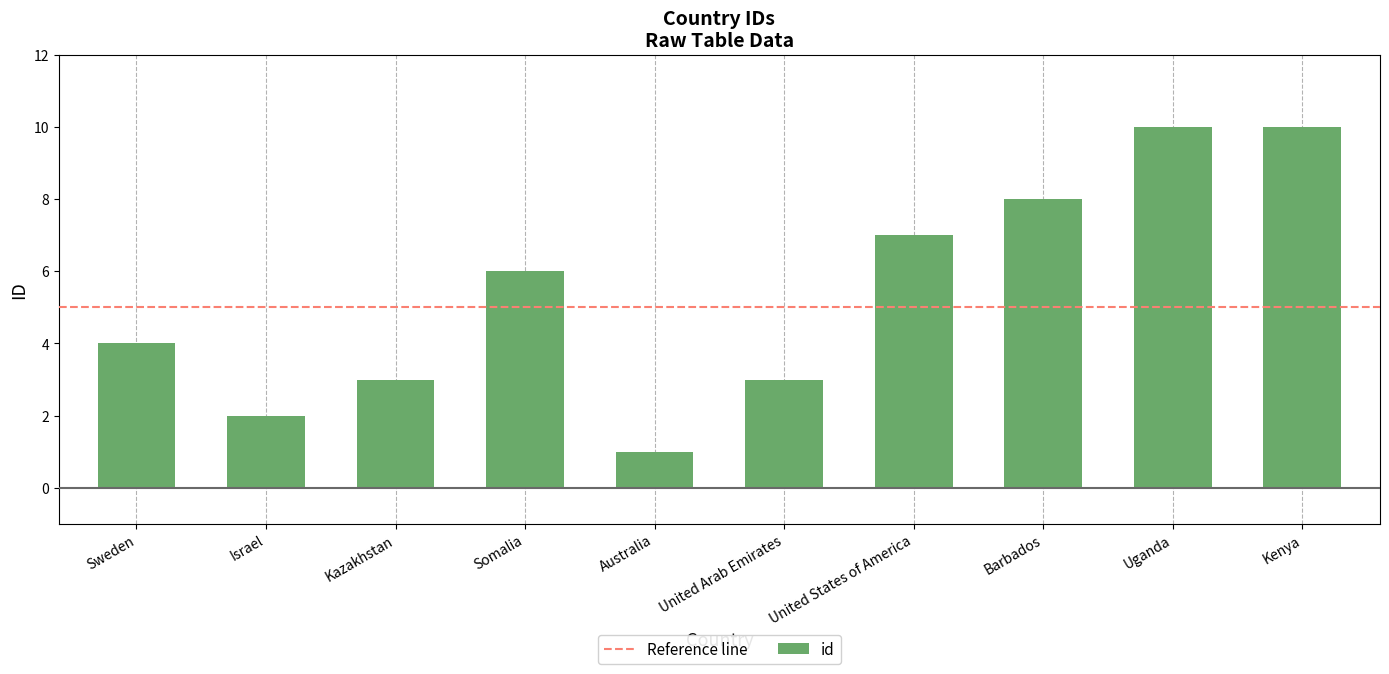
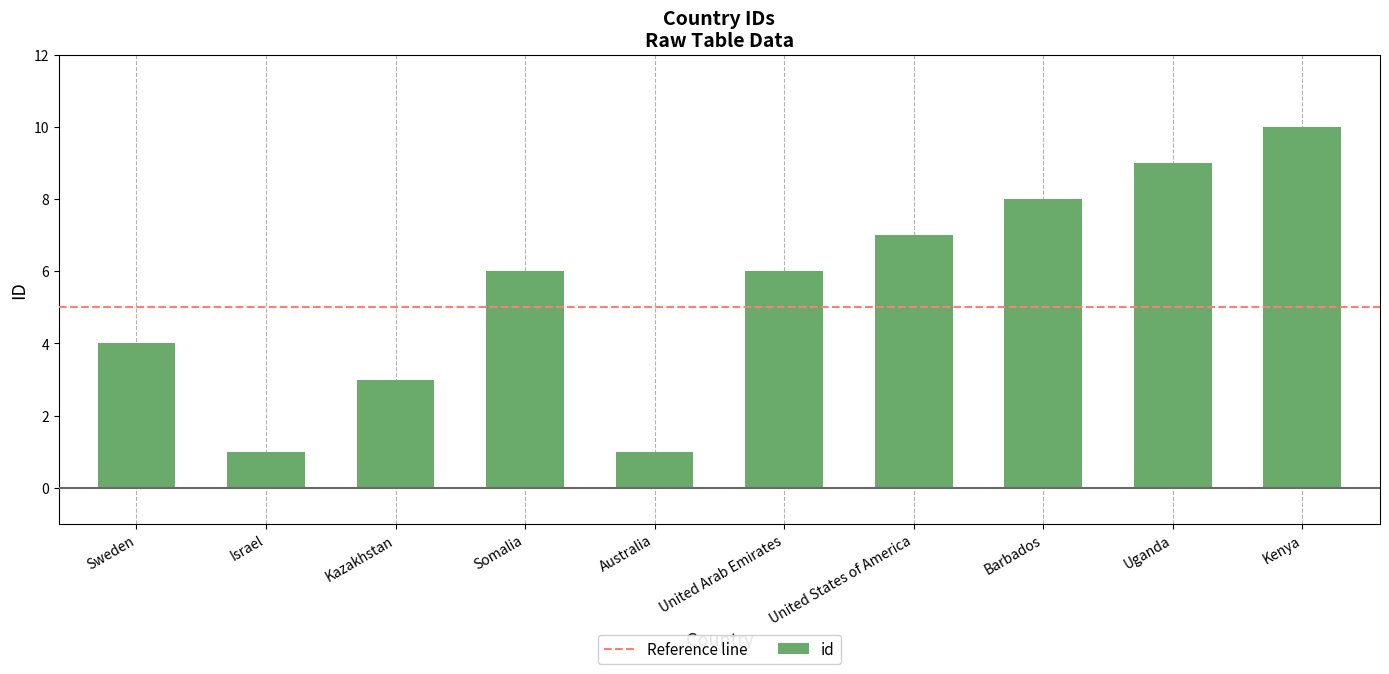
  {
    "Sweden": 4,
-   "Israel": 2,
+   "Israel": 1,
    "Kazakhstan": 3,
    "Somalia": 6,
    "Australia": 1,
-   "United Arab Emirates": 3,
+   "United Arab Emirates": 6,
    "United States of America": 7,
    "Barbados": 8,
-   "Uganda": 10,
+   "Uganda": 9,
    "Kenya": 10
  }
